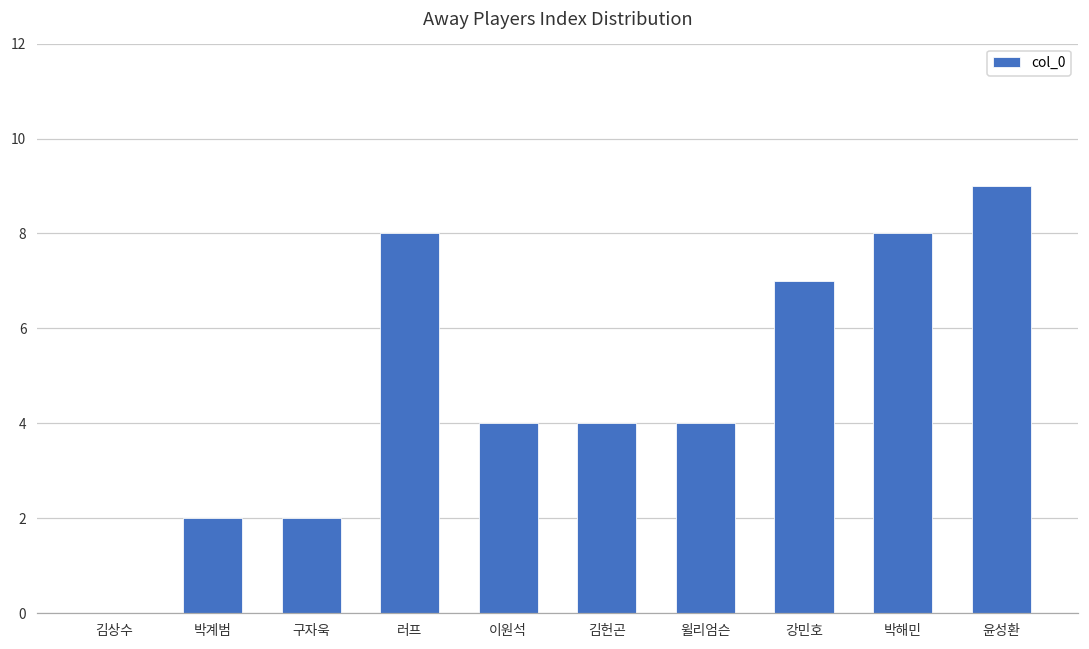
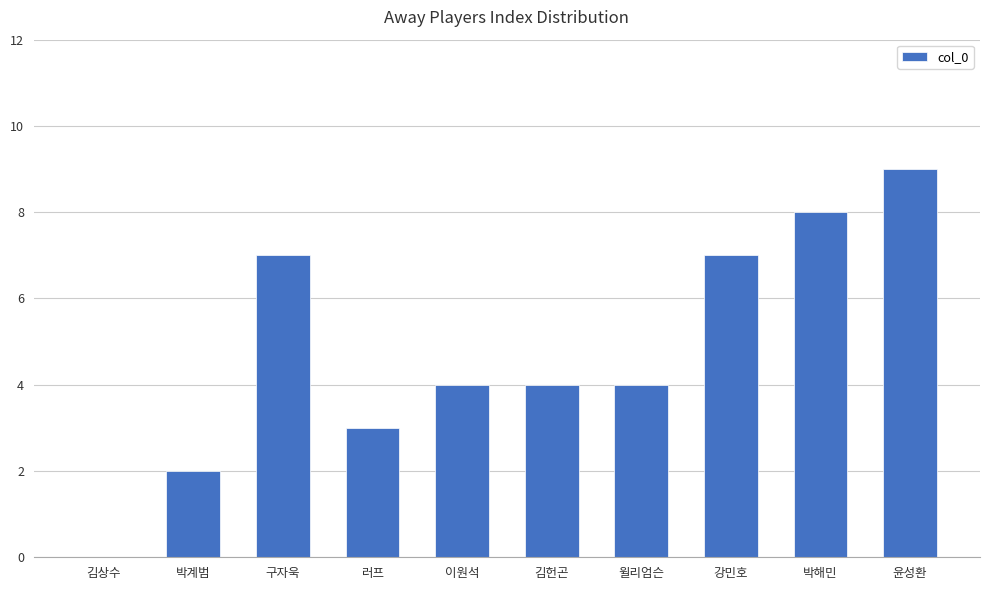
  {
    "김상수": 0,
    "박계범": 2,
-   "구자욱": 2,
-   "러프": 8,
+   "구자욱": 7,
+   "러프": 3,
    "이원석": 4,
    "김헌곤": 4,
    "윌리엄슨": 4,
    "강민호": 7,
    "박해민": 8,
    "윤성환": 9
  }
